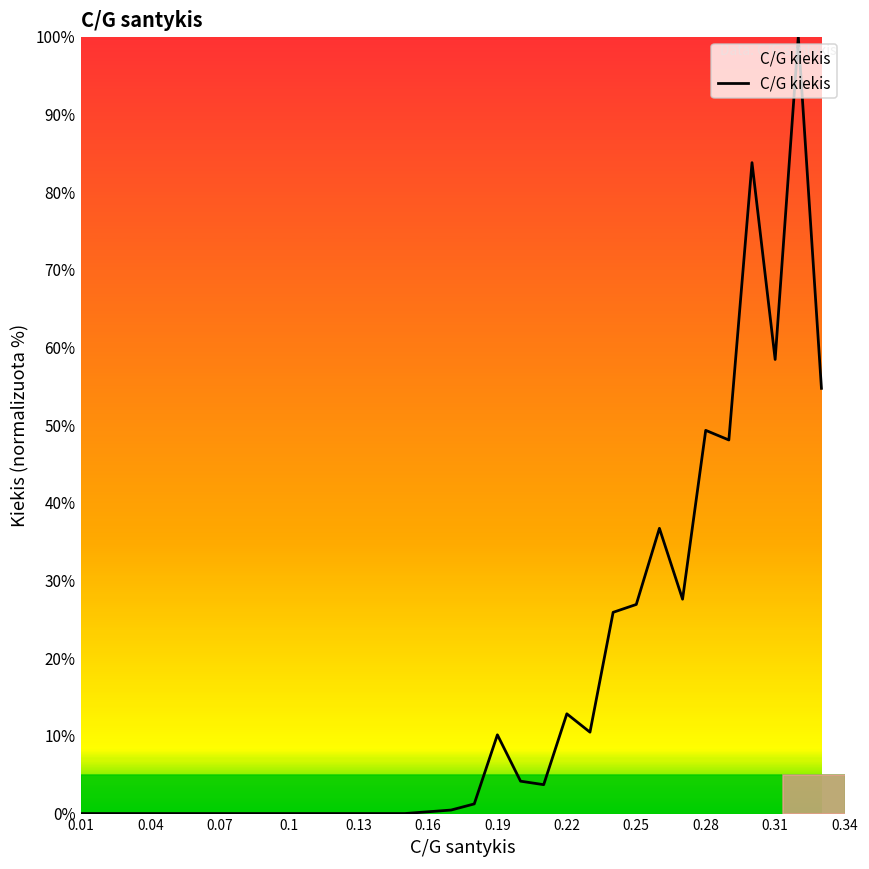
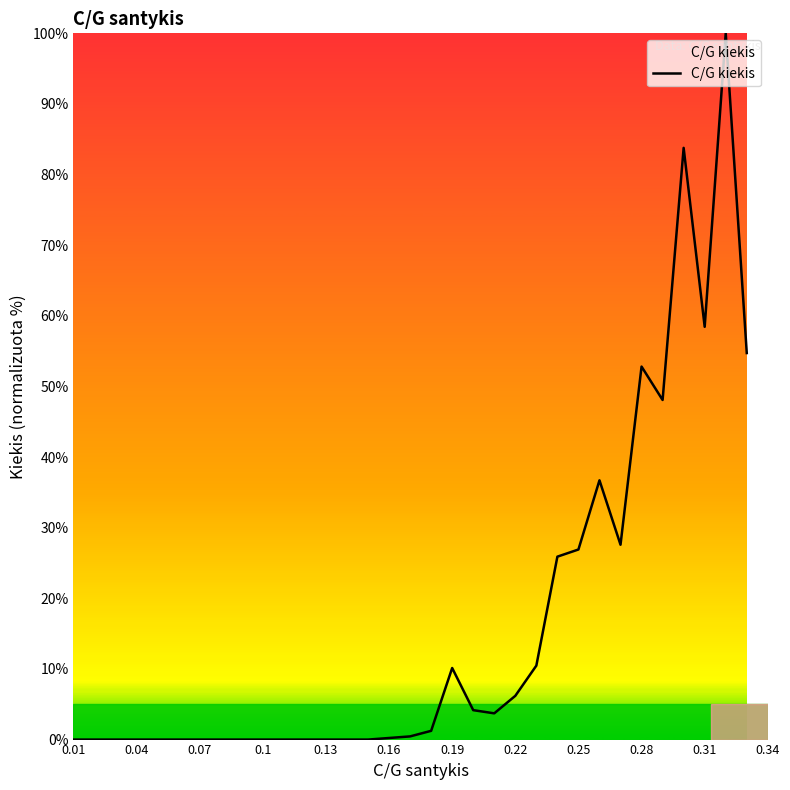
  {
    "0.19": "10%",
-   "0.22": "13%",
+   "0.22": "6%",
    "0.25": "27%",
-   "0.28": "49%",
+   "0.28": "53%",
    "0.31": "58%"
  }
